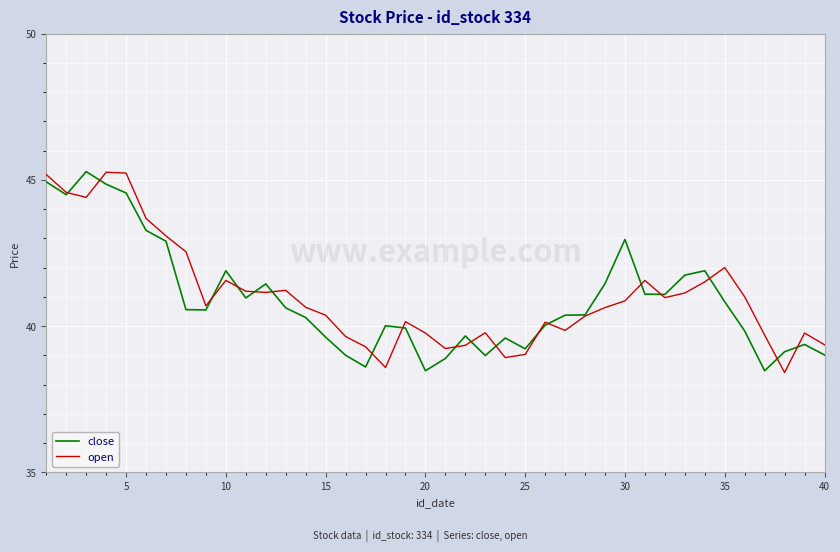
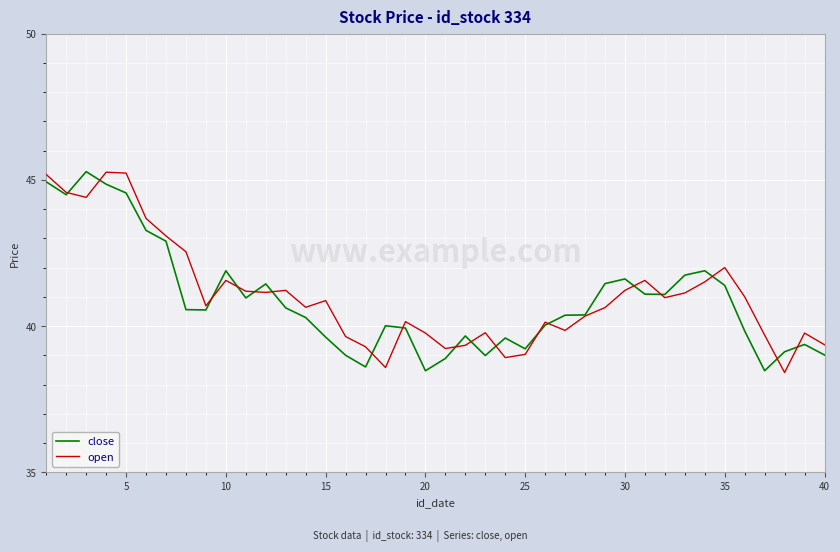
  {
    "close": {
      "5": 44.6,
      "10": 41.9,
      "15": 39.6,
      "20": 38.5,
      "25": 39.2,
-     "30": 43.0,
-     "35": 40.8,
+     "30": 41.6,
+     "35": 41.4,
      "40": 39.0
    },
    "open": {
      "5": 45.2,
      "10": 41.6,
-     "15": 40.4,
+     "15": 40.9,
      "20": 39.8,
      "25": 39.0,
-     "30": 40.9,
+     "30": 41.2,
      "35": 42.0,
      "40": 39.4
    }
  }
